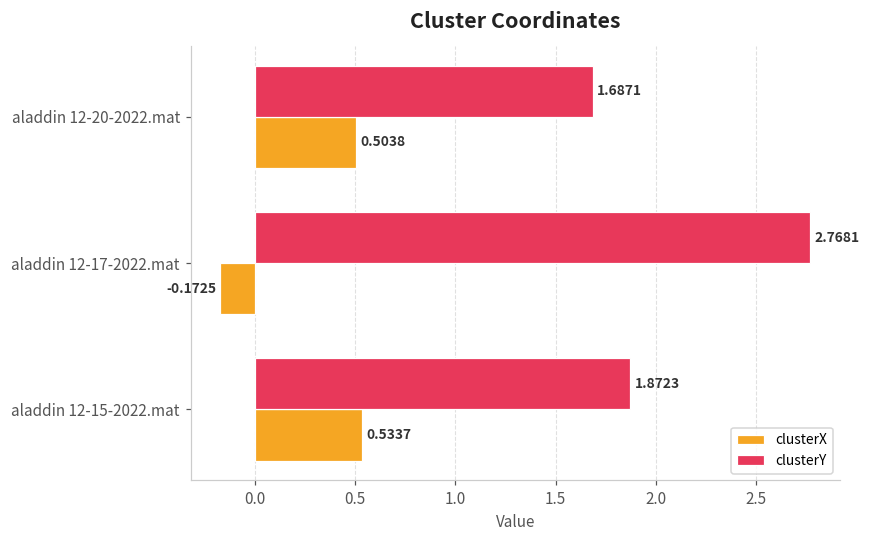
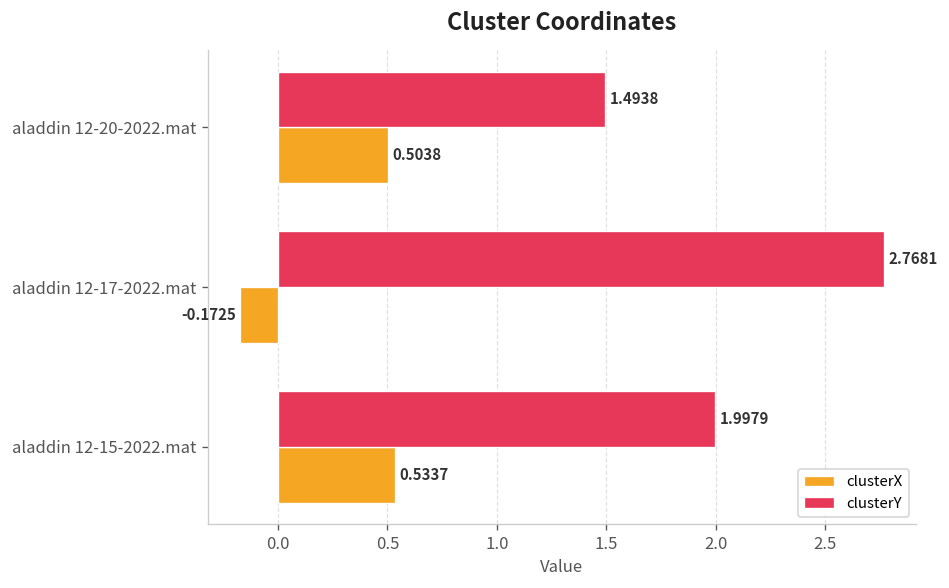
  {
    "clusterX": {
      "aladdin 12-20-2022.mat": 0.5038,
      "aladdin 12-17-2022.mat": -0.1725,
      "aladdin 12-15-2022.mat": 0.5337
    },
    "clusterY": {
-     "aladdin 12-20-2022.mat": 1.6871,
+     "aladdin 12-20-2022.mat": 1.4938,
      "aladdin 12-17-2022.mat": 2.7681,
-     "aladdin 12-15-2022.mat": 1.8723
+     "aladdin 12-15-2022.mat": 1.9979
    }
  }
